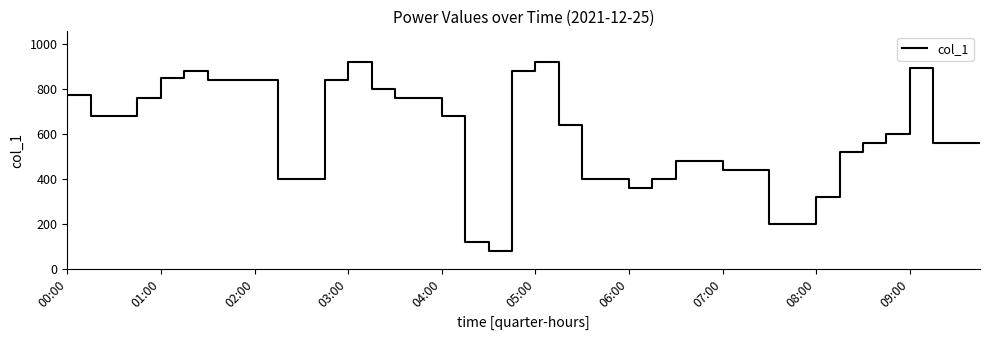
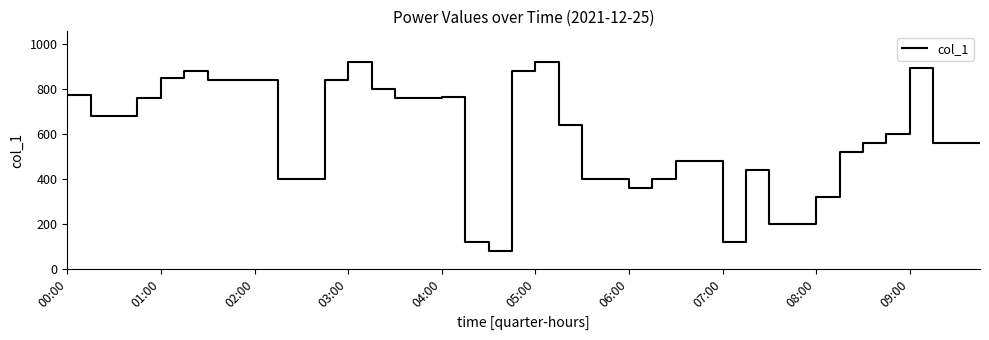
  {
    "00:00": 780,
    "01:00": 850,
    "02:00": 840,
    "03:00": 920,
-   "04:00": 680,
+   "04:00": 770,
    "05:00": 920,
    "06:00": 360,
-   "07:00": 440,
+   "07:00": 120,
    "08:00": 320,
    "09:00": 890
  }
